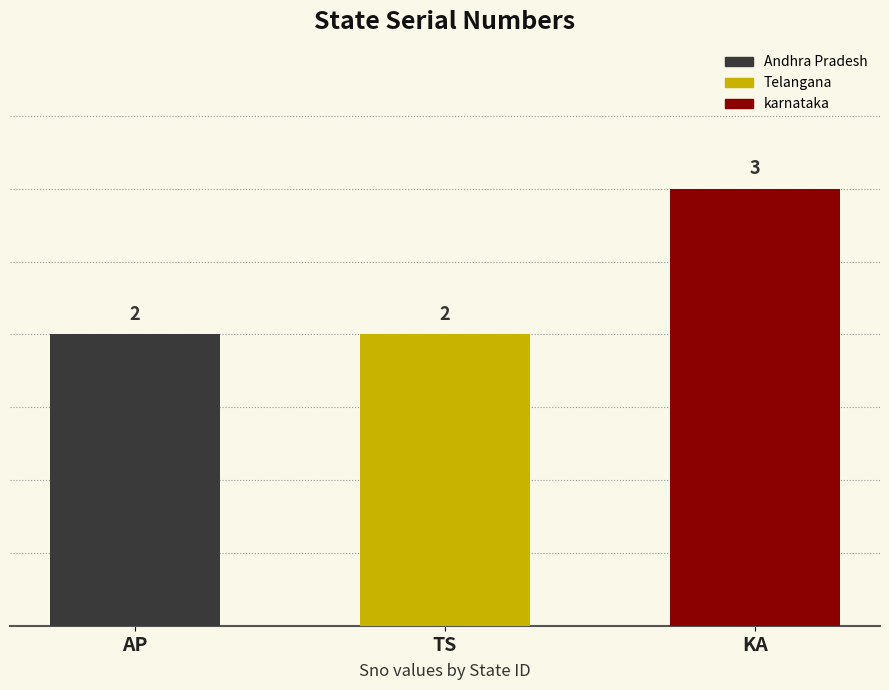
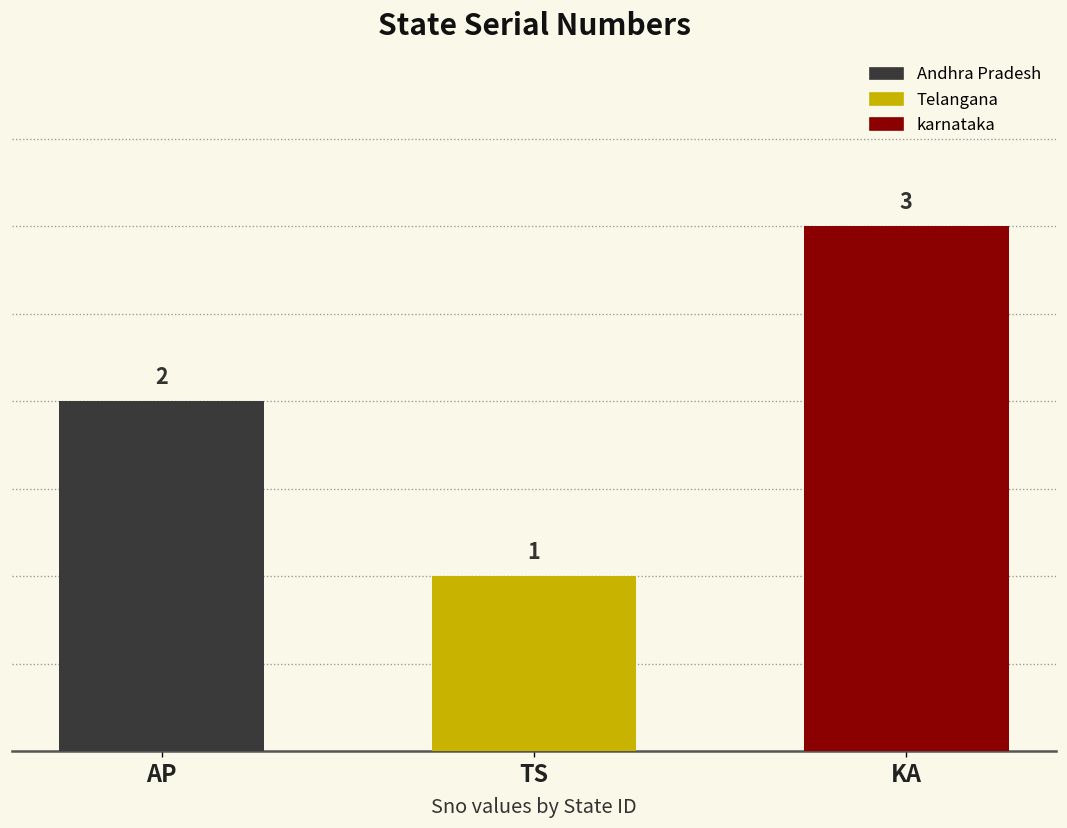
  {
    "AP": 2,
-   "TS": 2,
+   "TS": 1,
    "KA": 3
  }
